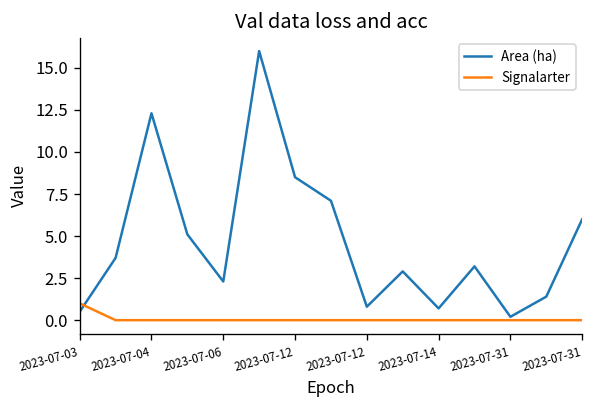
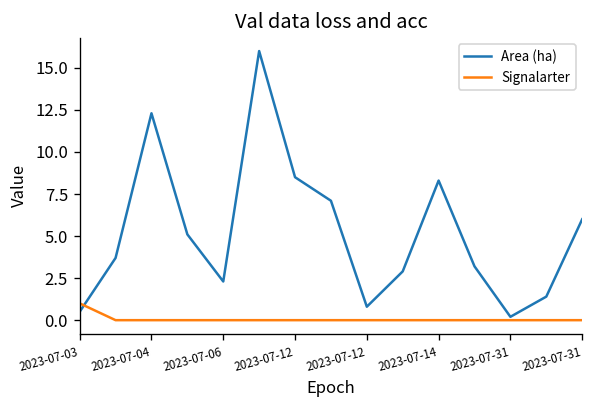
  {
    "Area (ha)": {
      "2023-07-04": 12.3,
-     "2023-07-14": 0.7
+     "2023-07-14": 8.3
    },
    "Signalarter": {
      "2023-07-04": 0.0,
      "2023-07-14": 0.0
    }
  }
